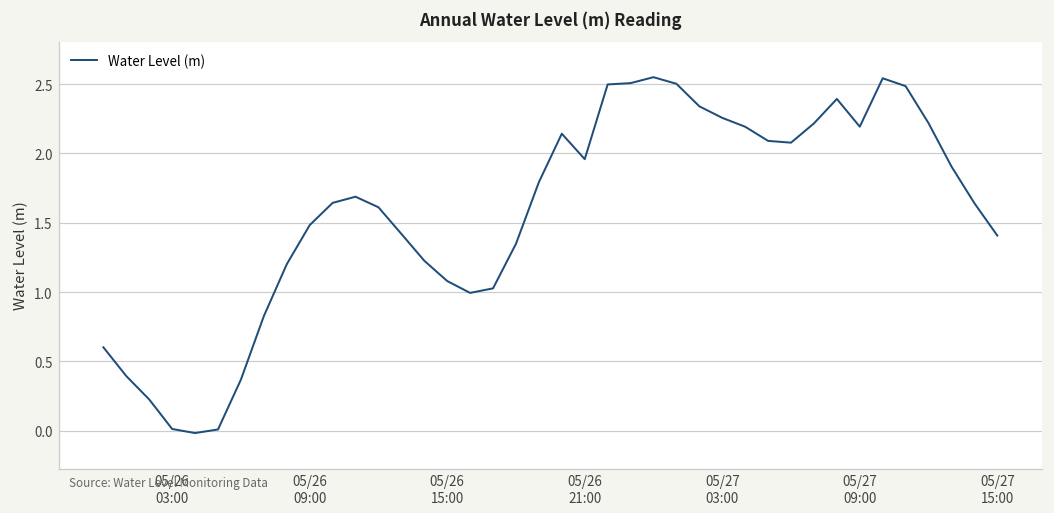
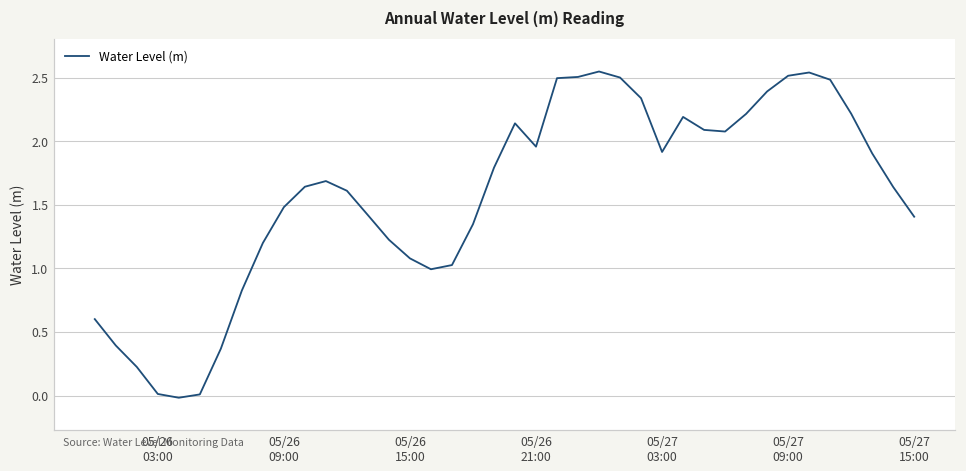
  {
    "05/26 03:00": 0.01,
    "05/26 09:00": 1.48,
    "05/26 15:00": 1.08,
    "05/26 21:00": 1.96,
-   "05/27 03:00": 2.26,
-   "05/27 09:00": 2.19,
+   "05/27 03:00": 1.92,
+   "05/27 09:00": 2.52,
    "05/27 15:00": 1.41
  }
